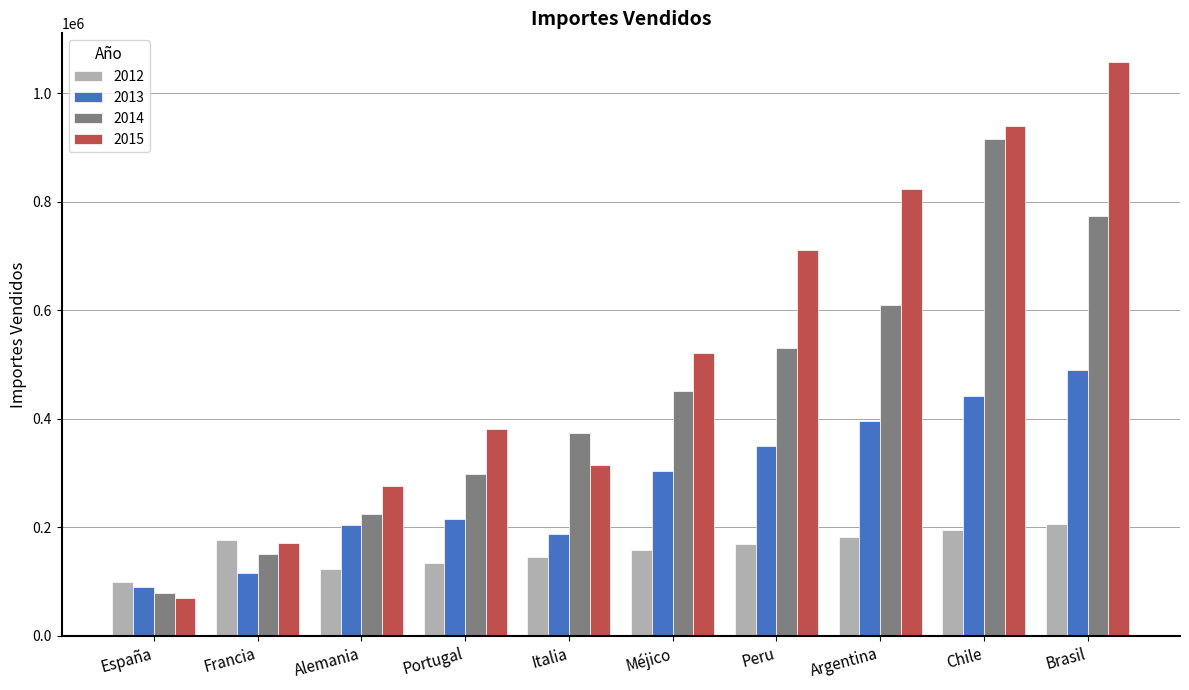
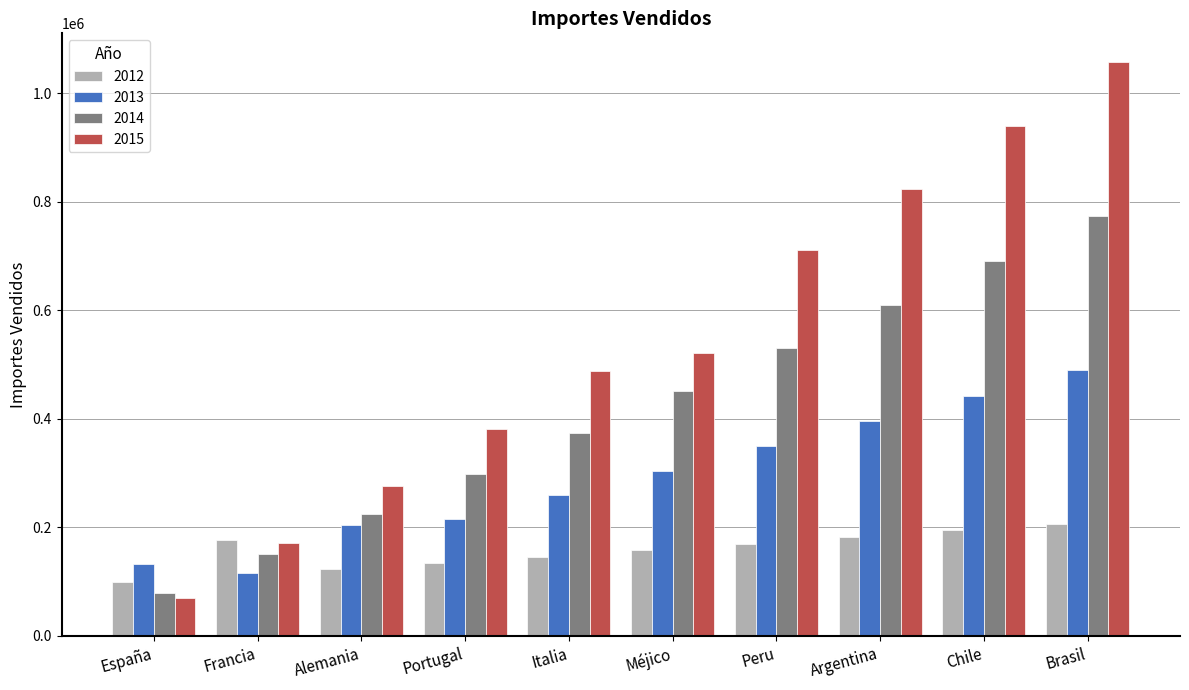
  {
    "2012": {
      "España": 100000,
      "Francia": 180000,
      "Alemania": 120000,
      "Portugal": 130000,
      "Italia": 150000,
      "Méjico": 160000,
      "Peru": 170000,
      "Argentina": 180000,
      "Chile": 190000,
      "Brasil": 210000
    },
    "2013": {
-     "España": 90000,
+     "España": 130000,
      "Francia": 120000,
      "Alemania": 200000,
      "Portugal": 220000,
-     "Italia": 190000,
+     "Italia": 260000,
      "Méjico": 300000,
      "Peru": 350000,
      "Argentina": 400000,
      "Chile": 440000,
      "Brasil": 490000
    },
    "2014": {
      "España": 80000,
      "Francia": 150000,
      "Alemania": 220000,
      "Portugal": 300000,
      "Italia": 370000,
      "Méjico": 450000,
      "Peru": 530000,
      "Argentina": 610000,
-     "Chile": 920000,
+     "Chile": 690000,
      "Brasil": 770000
    },
    "2015": {
      "España": 70000,
      "Francia": 170000,
      "Alemania": 280000,
      "Portugal": 380000,
-     "Italia": 310000,
+     "Italia": 490000,
      "Méjico": 520000,
      "Peru": 710000,
      "Argentina": 820000,
      "Chile": 940000,
      "Brasil": 1060000
    }
  }
